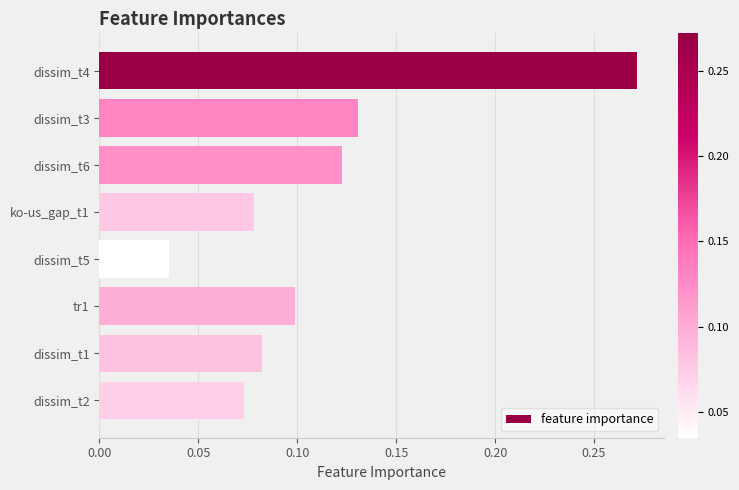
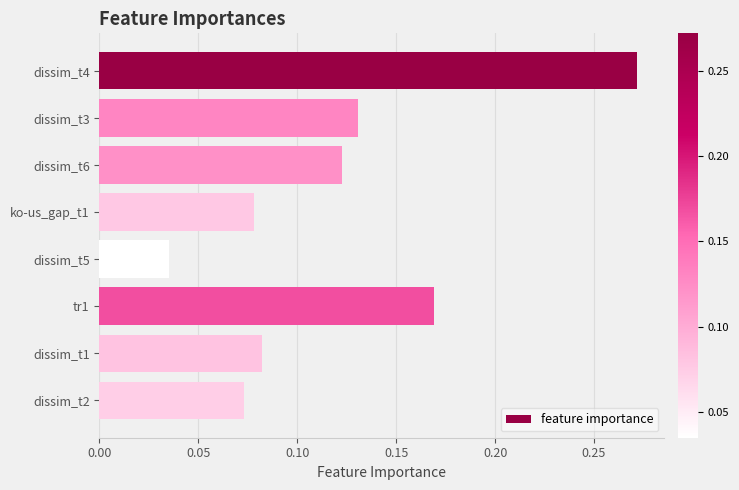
  {
    "dissim_t4": 0.272,
    "dissim_t3": 0.131,
    "dissim_t6": 0.123,
    "ko-us_gap_t1": 0.078,
    "dissim_t5": 0.035,
-   "tr1": 0.099,
+   "tr1": 0.169,
    "dissim_t1": 0.082,
    "dissim_t2": 0.073
  }
